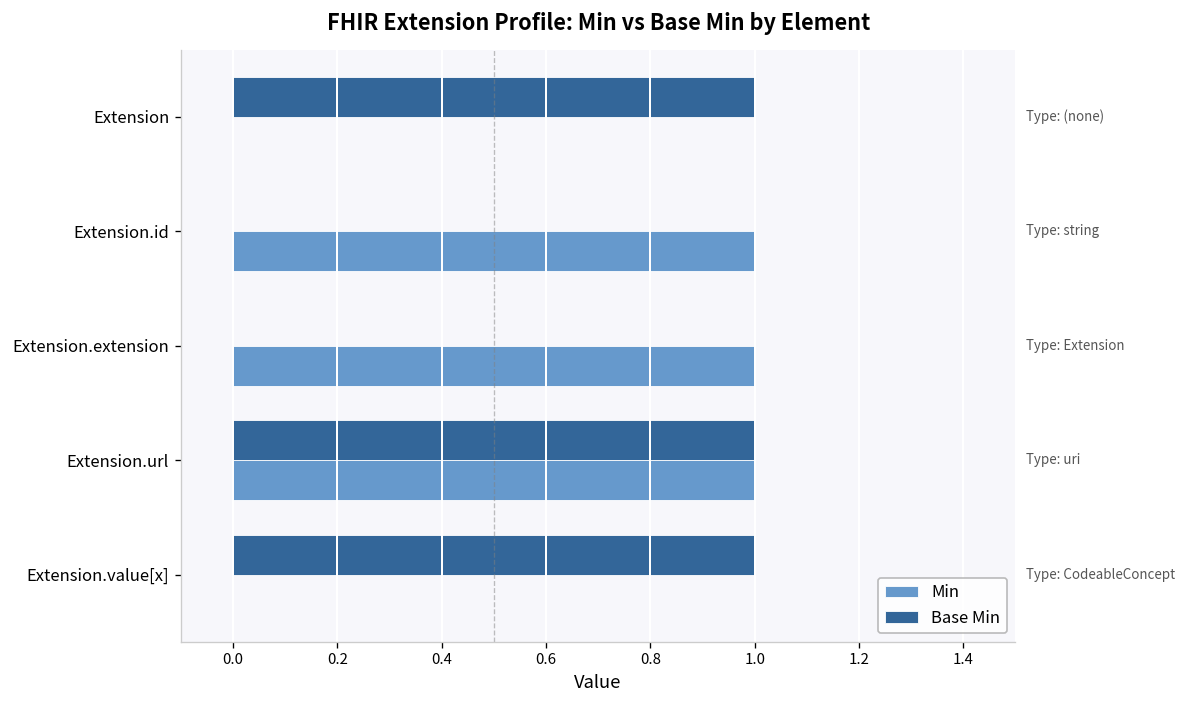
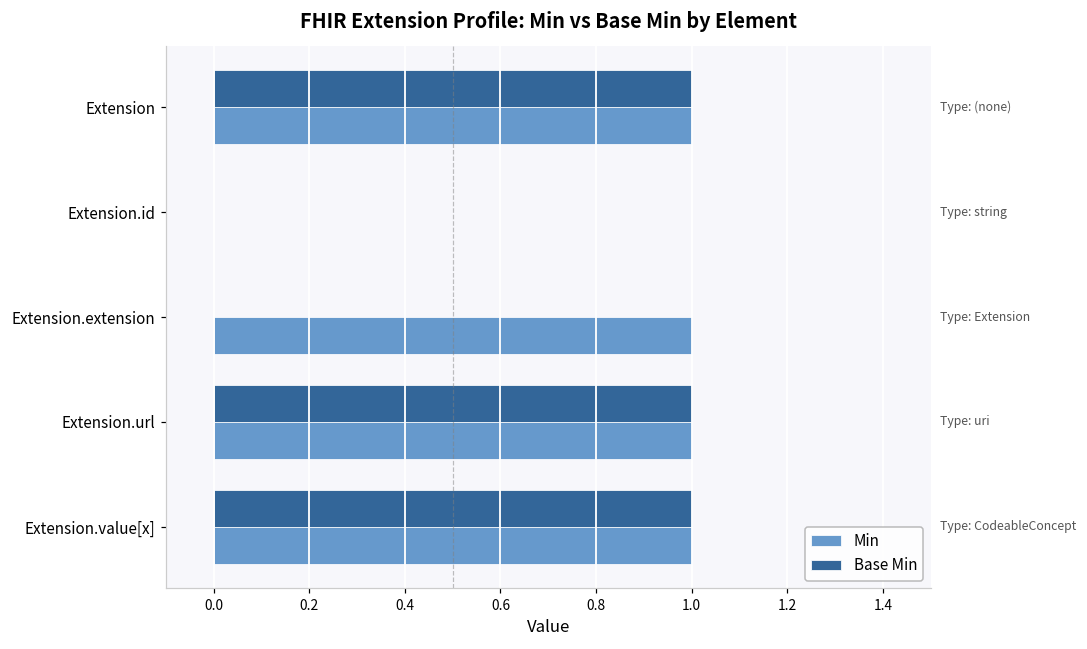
  {
    "Min": {
-     "Extension": 0,
-     "Extension.id": 1,
+     "Extension": 1,
+     "Extension.id": 0,
      "Extension.extension": 1,
      "Extension.url": 1,
-     "Extension.value[x]": 0
+     "Extension.value[x]": 1
    },
    "Base Min": {
      "Extension": 1,
      "Extension.id": 0,
      "Extension.extension": 0,
      "Extension.url": 1,
      "Extension.value[x]": 1
    }
  }
